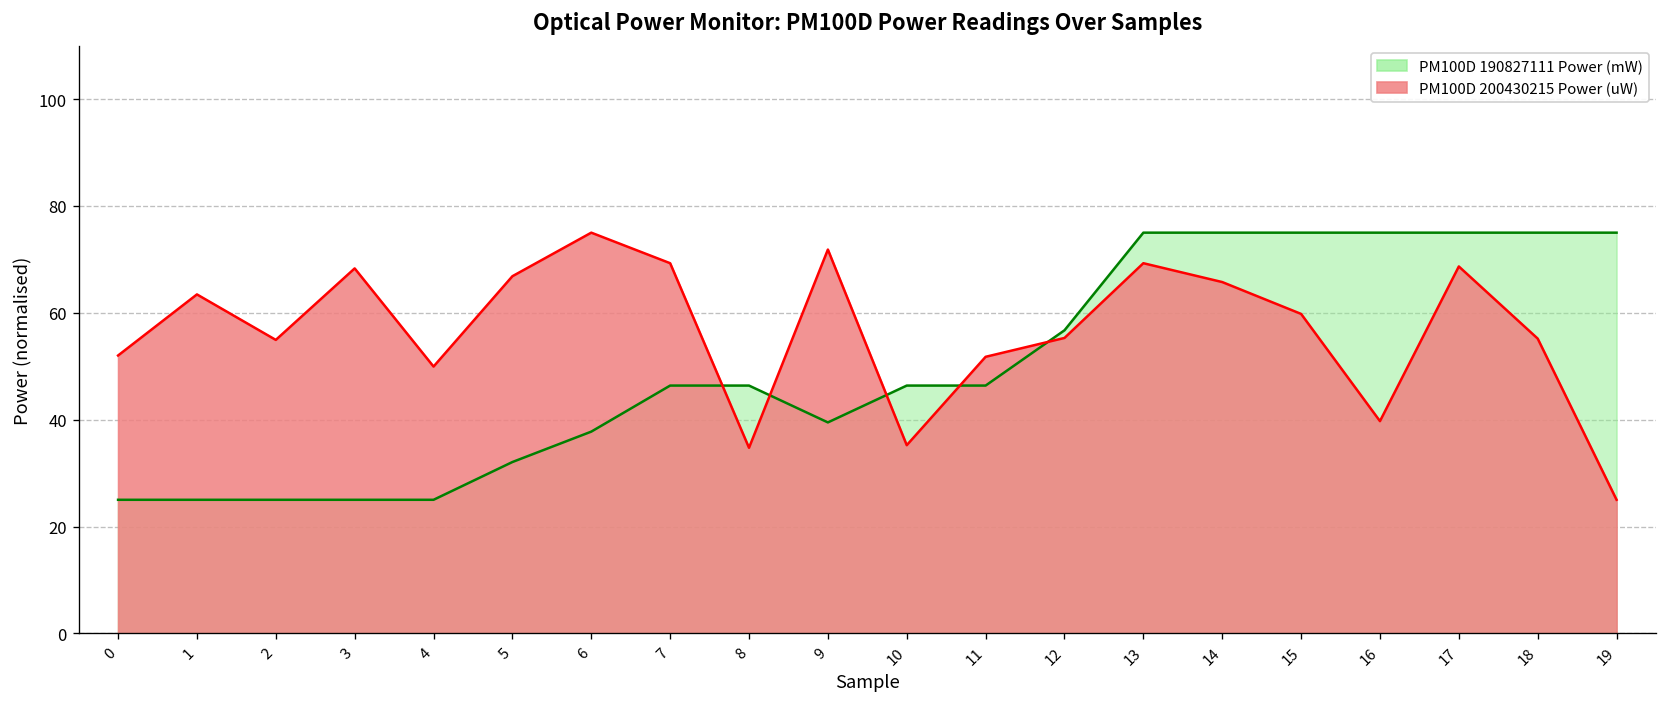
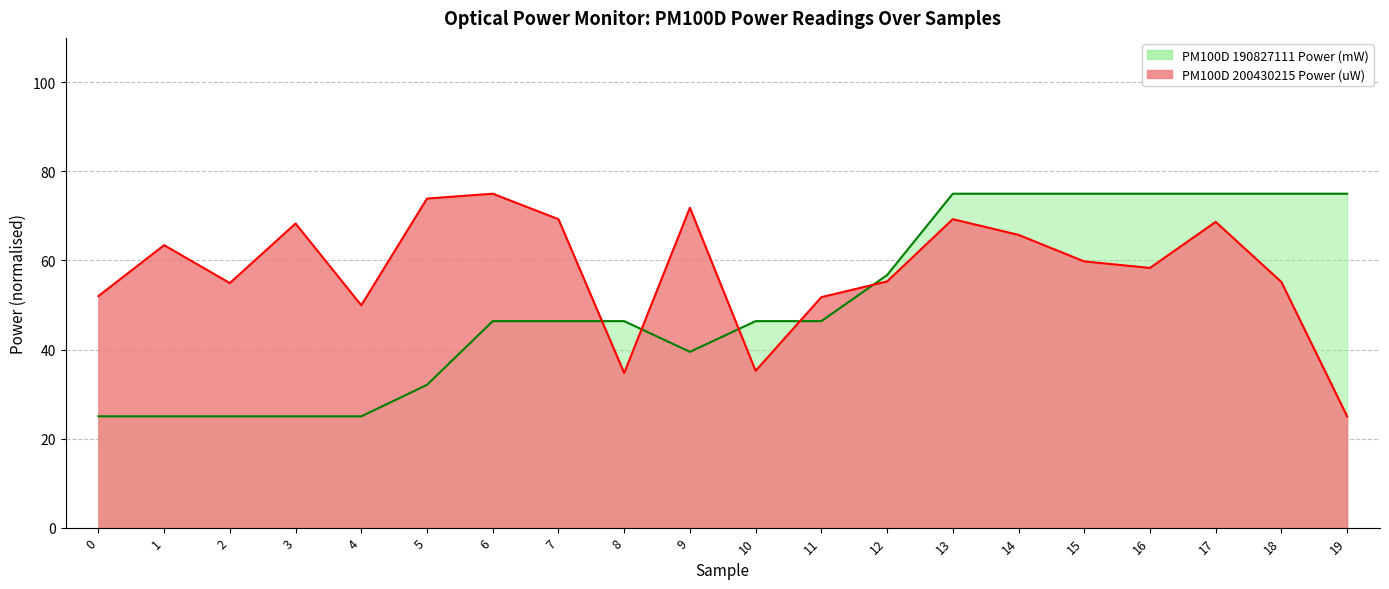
  {
    "PM100D 190827111 Power (mW)": {
      "0": 25,
      "1": 25,
      "2": 25,
      "3": 25,
      "4": 25,
      "5": 32,
-     "6": 38,
+     "6": 46,
      "7": 46,
      "8": 46,
      "9": 39,
      "10": 46,
      "11": 46,
      "12": 57,
      "13": 75,
      "14": 75,
      "15": 75,
      "16": 75,
      "17": 75,
      "18": 75,
      "19": 75
    },
    "PM100D 200430215 Power (uW)": {
      "0": 52,
      "1": 63,
      "2": 55,
      "3": 68,
      "4": 50,
-     "5": 67,
+     "5": 74,
      "6": 75,
      "7": 69,
      "8": 35,
      "9": 72,
      "10": 35,
      "11": 52,
      "12": 55,
      "13": 69,
      "14": 66,
      "15": 60,
-     "16": 40,
+     "16": 58,
      "17": 69,
      "18": 55,
      "19": 25
    }
  }
